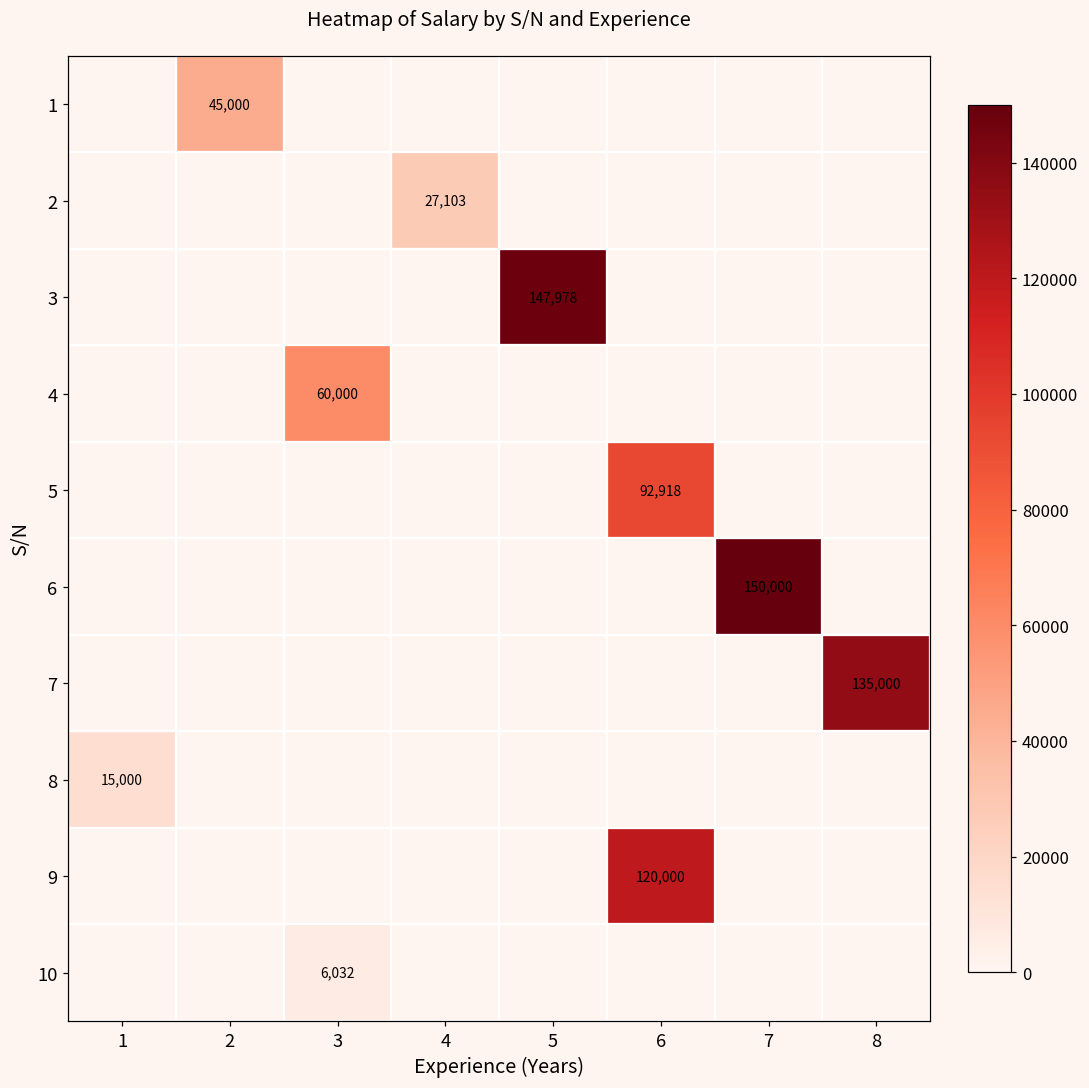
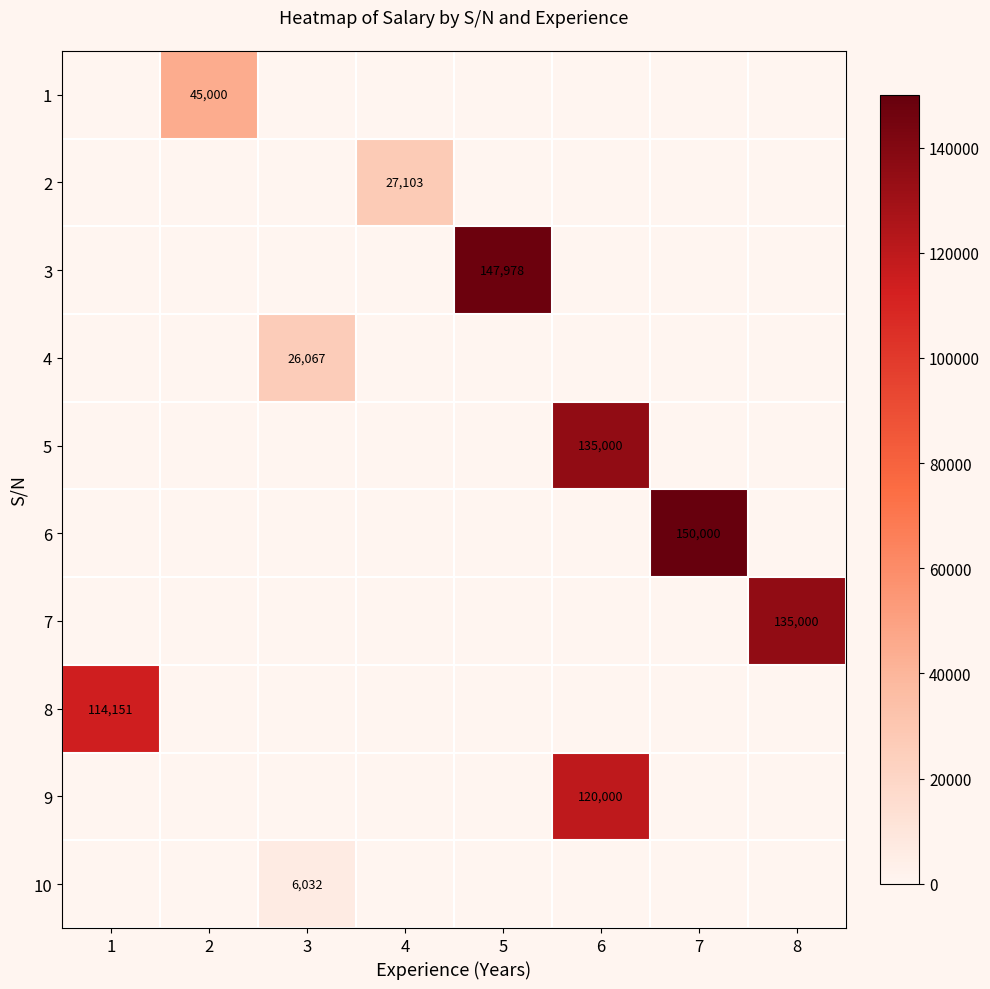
  {
    "1": {
      "2": "45,000"
    },
    "2": {
      "4": "27,103"
    },
    "3": {
      "5": "147,978"
    },
    "4": {
-     "3": "60,000"
+     "3": "26,067"
    },
    "5": {
-     "6": "92,918"
+     "6": "135,000"
    },
    "6": {
      "7": "150,000"
    },
    "7": {
      "8": "135,000"
    },
    "8": {
-     "1": "15,000"
+     "1": "114,151"
    },
    "9": {
      "6": "120,000"
    },
    "10": {
      "3": "6,032"
    }
  }
